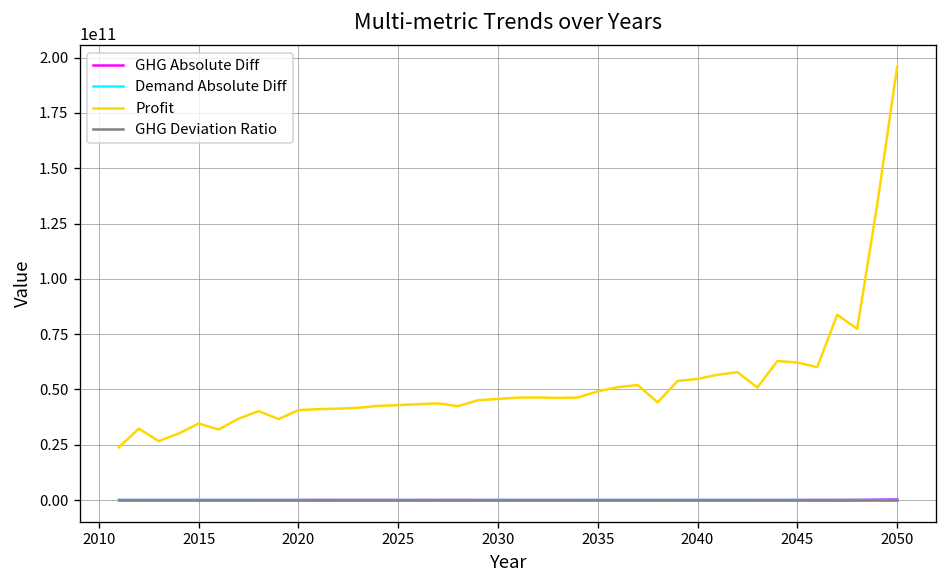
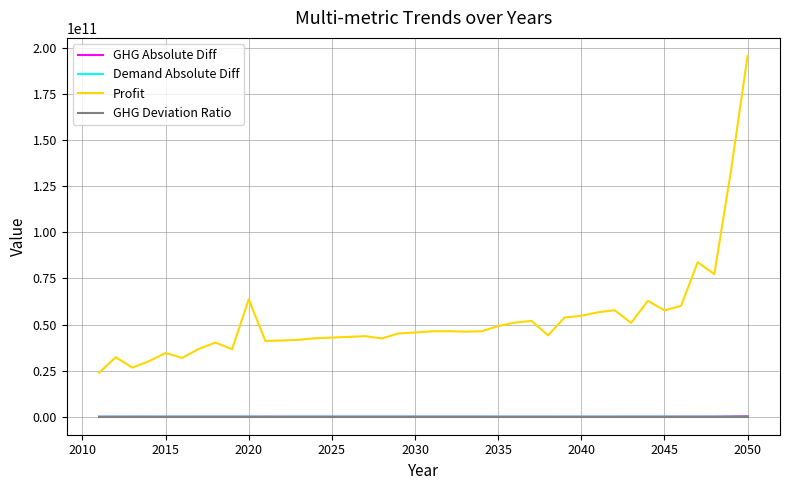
  {
    "Profit": {
      "2015": 35000000000,
-     "2020": 41000000000,
+     "2020": 64000000000,
      "2025": 43000000000,
      "2030": 46000000000,
      "2035": 49000000000,
      "2040": 55000000000,
-     "2045": 62000000000,
+     "2045": 58000000000,
      "2050": 196000000000
    }
  }
